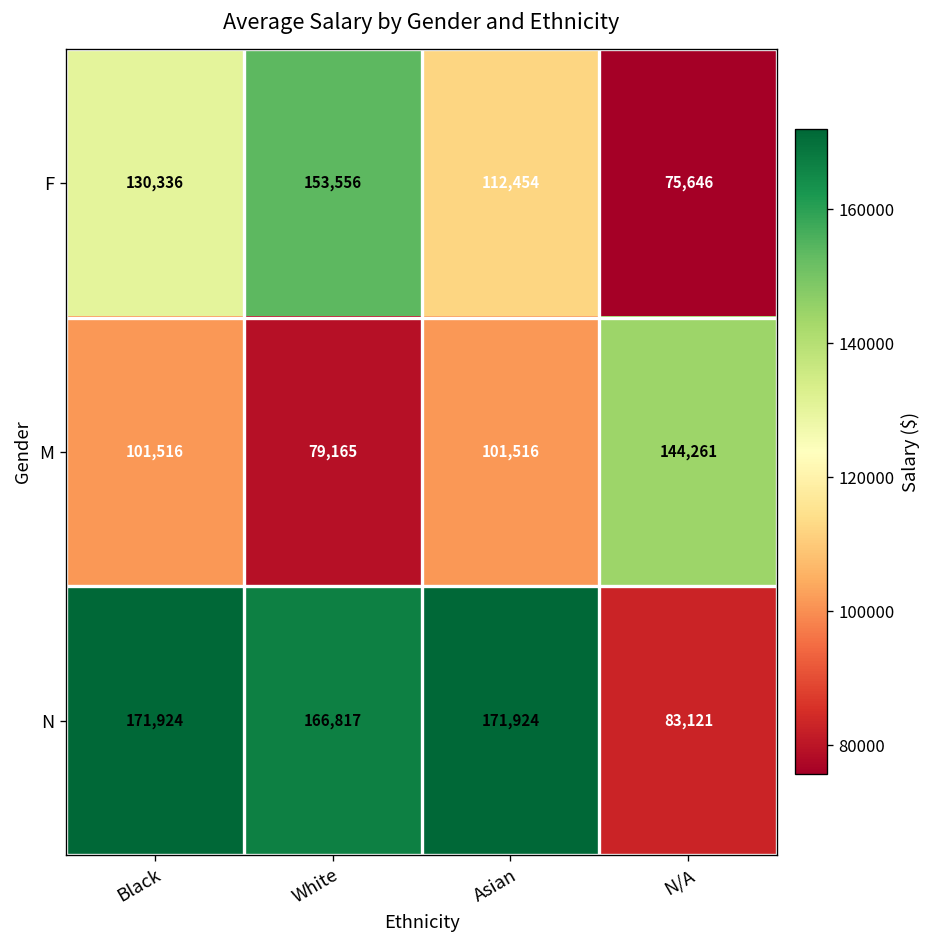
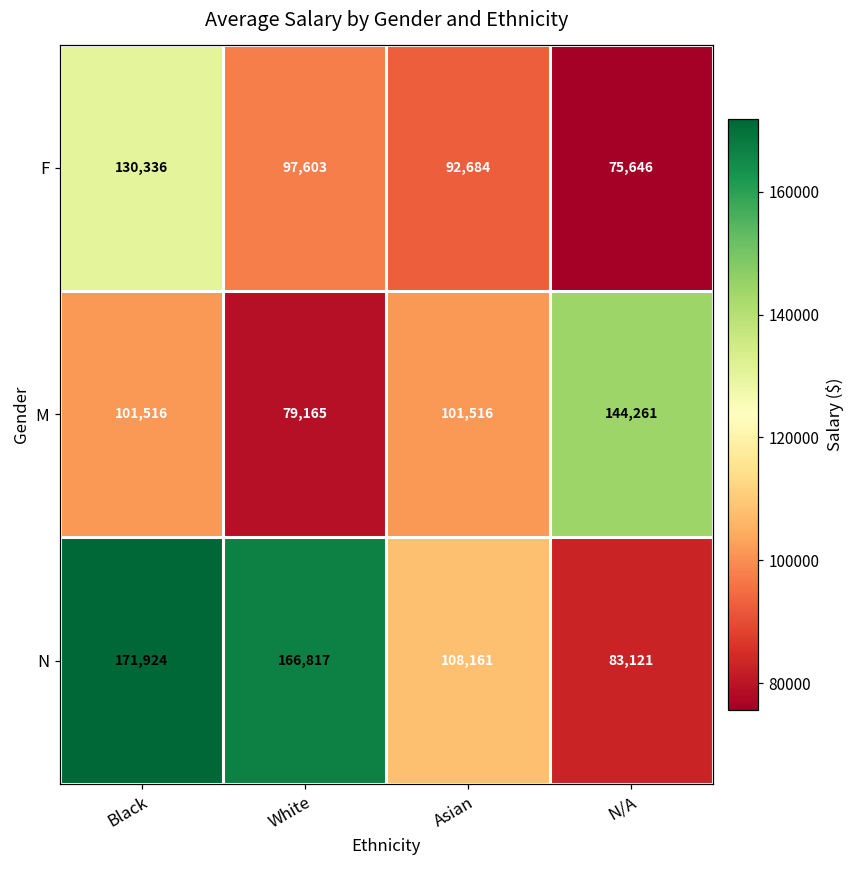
  {
    "F": {
      "Black": "130,336",
-     "White": "153,556",
-     "Asian": "112,454",
+     "White": "97,603",
+     "Asian": "92,684",
      "N/A": "75,646"
    },
    "M": {
      "Black": "101,516",
      "White": "79,165",
      "Asian": "101,516",
      "N/A": "144,261"
    },
    "N": {
      "Black": "171,924",
      "White": "166,817",
-     "Asian": "171,924",
+     "Asian": "108,161",
      "N/A": "83,121"
    }
  }
